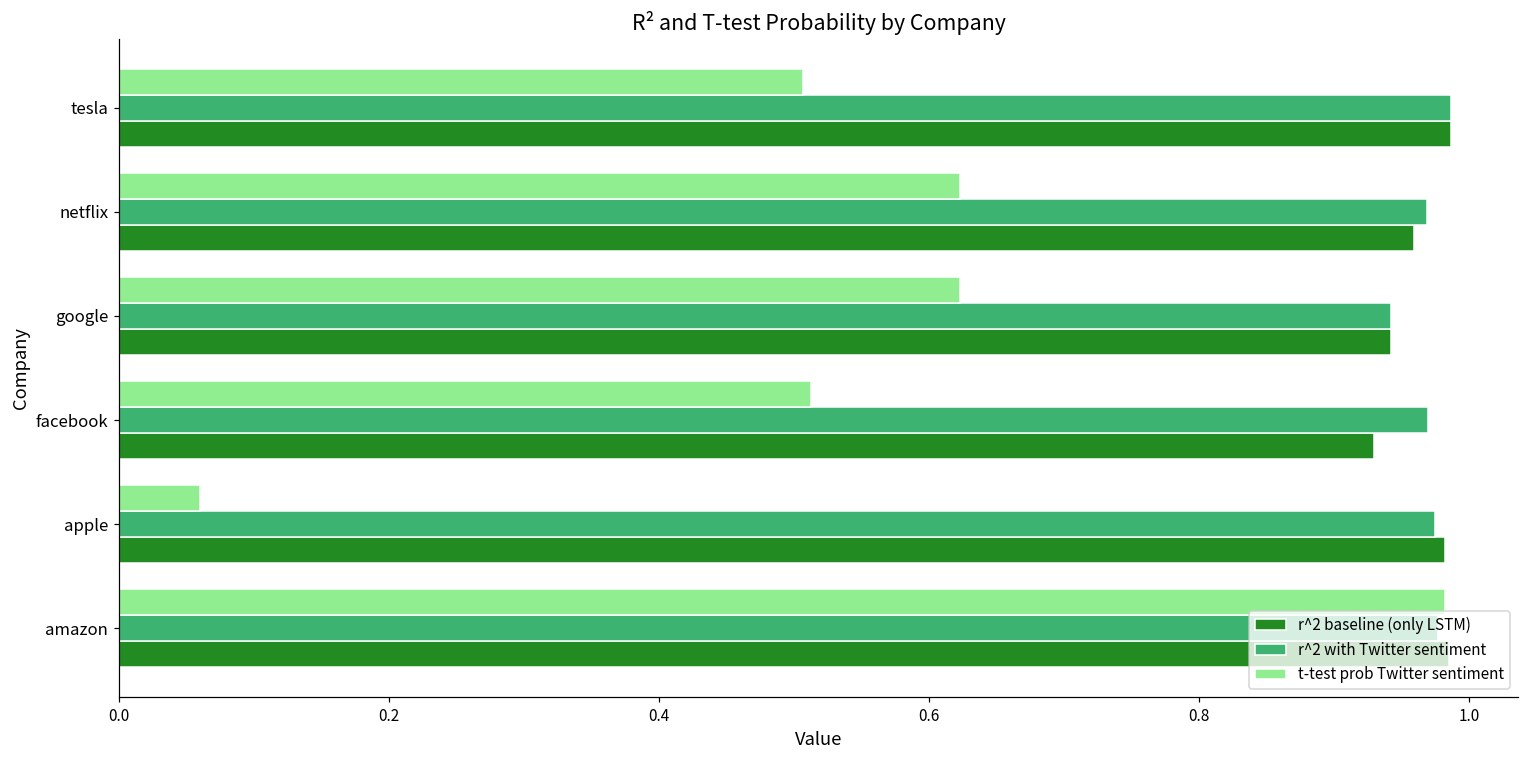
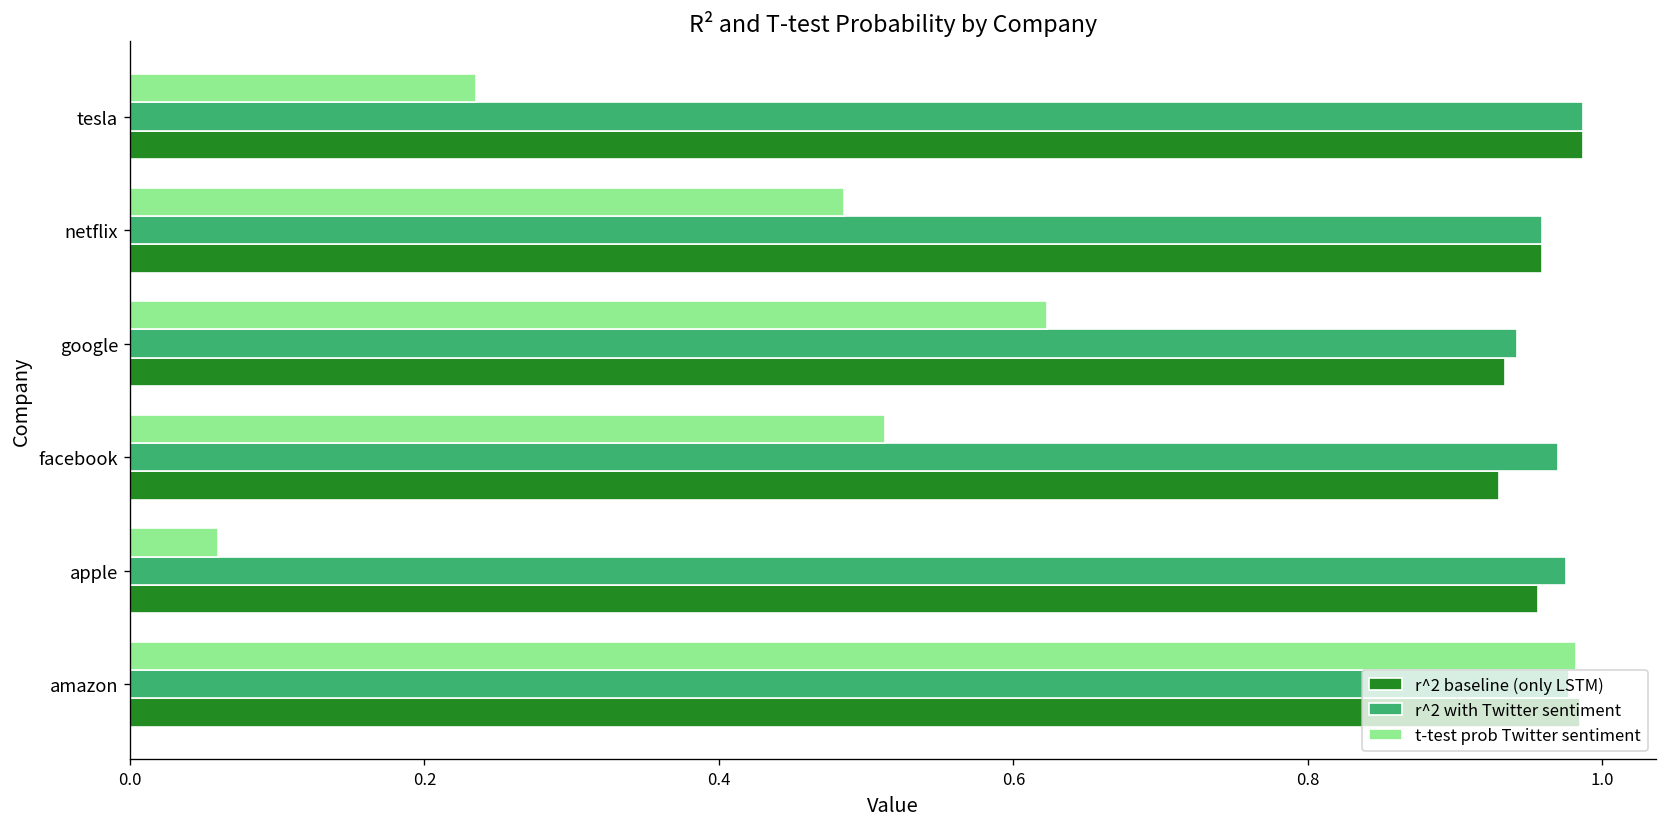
  {
    "r^2 baseline (only LSTM)": {
      "tesla": 0.987,
      "netflix": 0.959,
-     "google": 0.942,
+     "google": 0.934,
      "facebook": 0.930,
-     "apple": 0.982
+     "apple": 0.956
    },
    "r^2 with Twitter sentiment": {
      "tesla": 0.987,
-     "netflix": 0.969,
+     "netflix": 0.959,
      "google": 0.942,
      "facebook": 0.970,
      "apple": 0.975
    },
    "t-test prob Twitter sentiment": {
-     "tesla": 0.507,
-     "netflix": 0.623,
+     "tesla": 0.235,
+     "netflix": 0.485,
      "google": 0.623,
      "facebook": 0.513,
      "apple": 0.060,
      "amazon": 0.982
    }
  }
